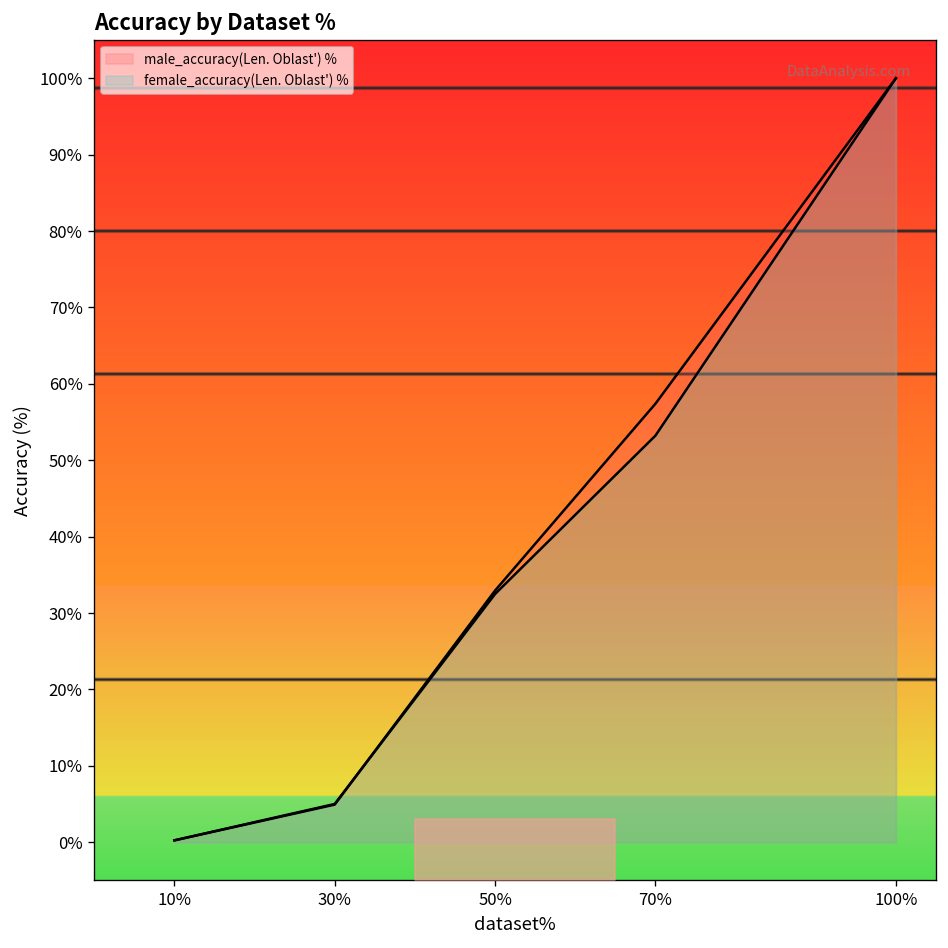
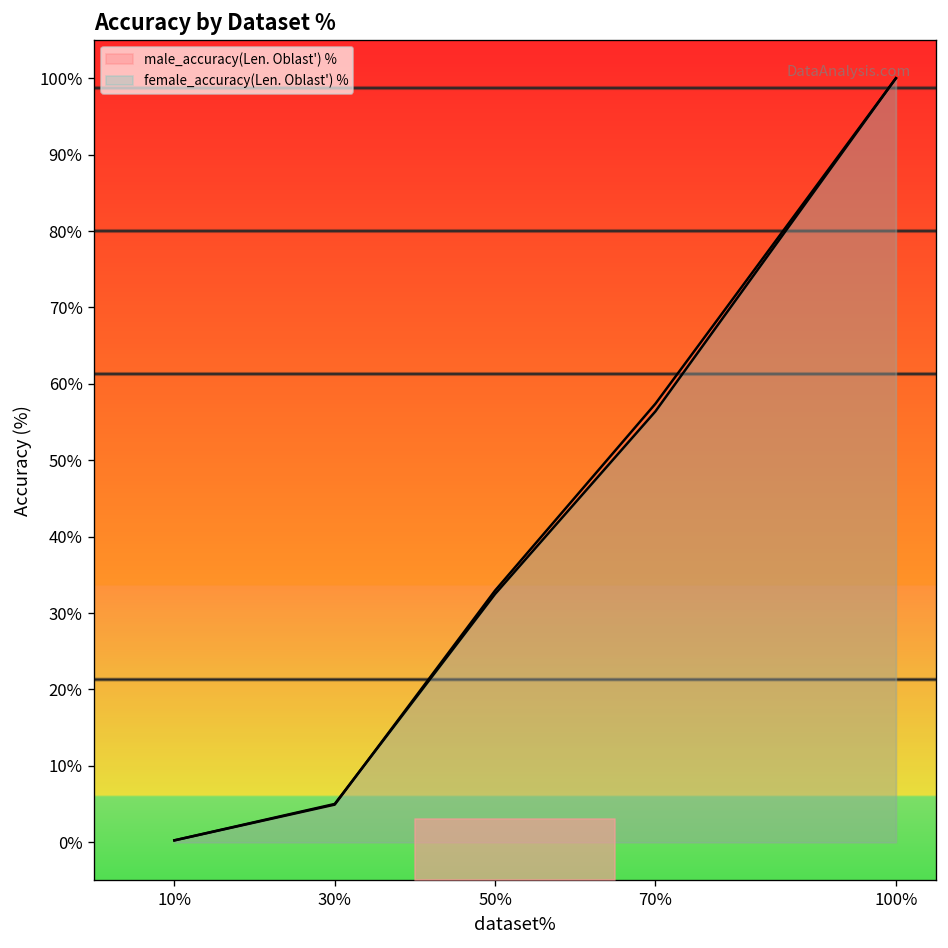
  {
    "female_accuracy(Len. Oblast') %": {
      "50%": "32%",
-     "70%": "53%"
+     "70%": "56%"
    }
  }
